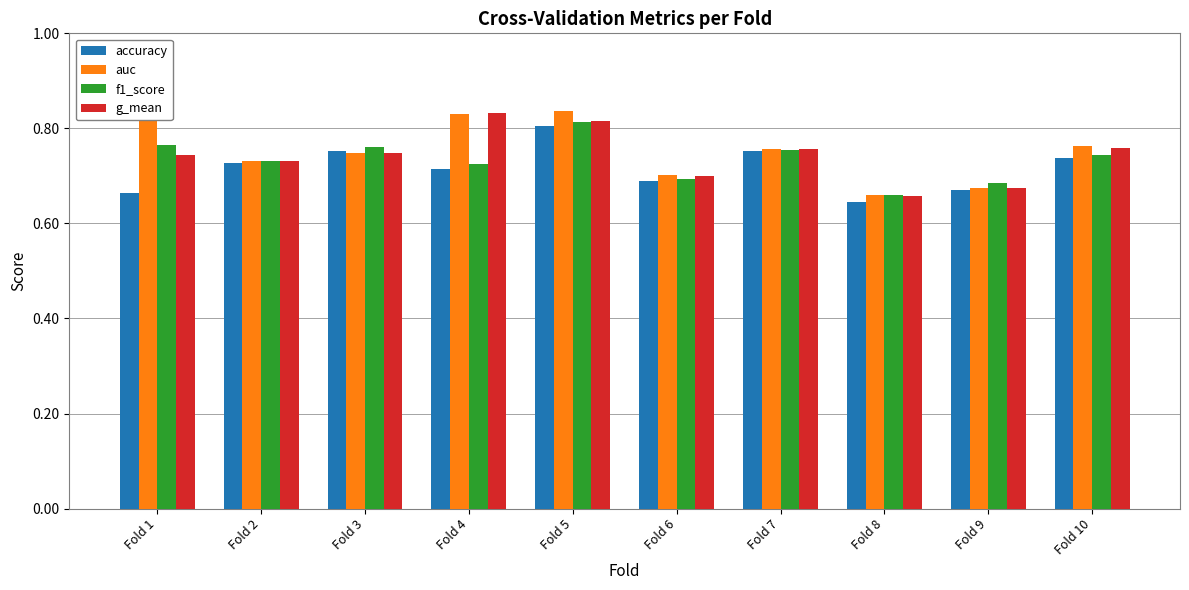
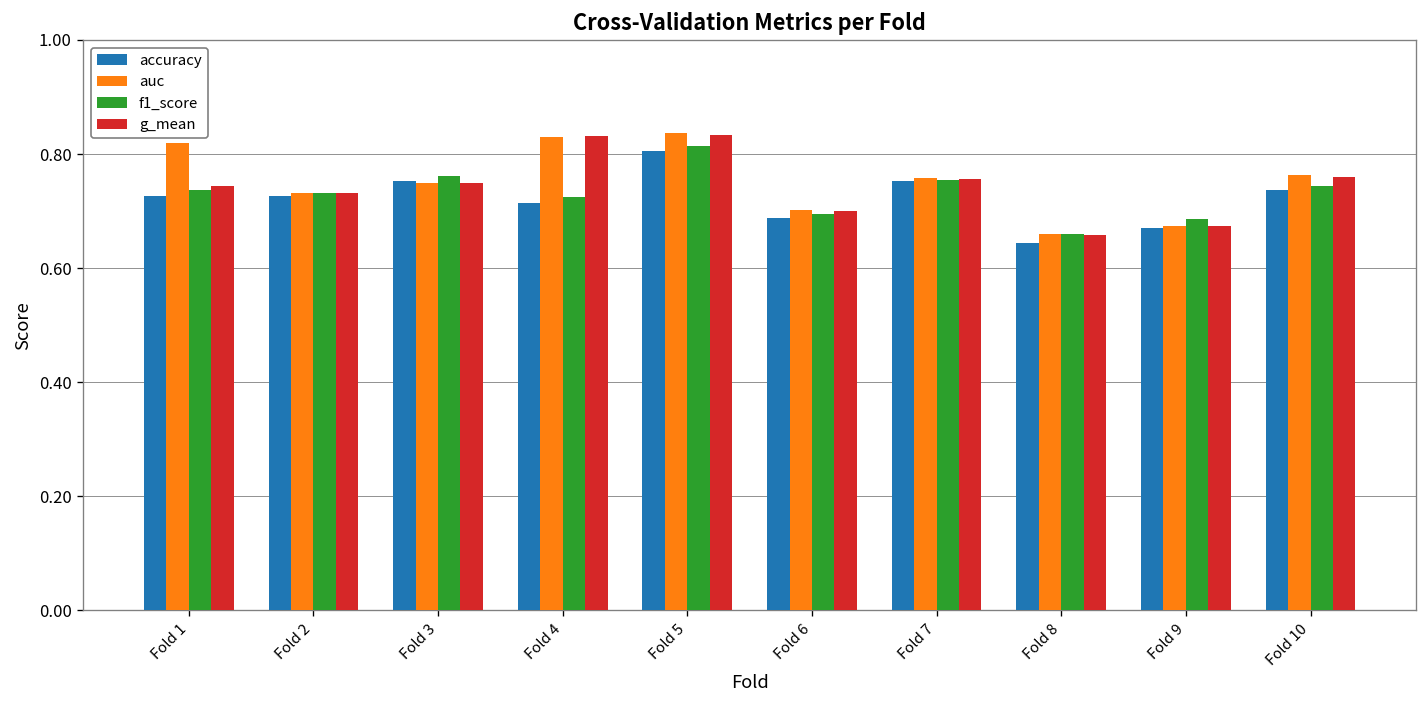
  {
    "accuracy": {
-     "Fold 1": 0.66,
+     "Fold 1": 0.73,
      "Fold 2": 0.73,
      "Fold 3": 0.75,
      "Fold 4": 0.71,
      "Fold 5": 0.81,
      "Fold 6": 0.69,
      "Fold 7": 0.75,
      "Fold 8": 0.64,
      "Fold 9": 0.67,
      "Fold 10": 0.74
    },
    "auc": {
      "Fold 2": 0.73,
      "Fold 3": 0.75,
      "Fold 4": 0.83,
      "Fold 5": 0.84,
      "Fold 6": 0.70,
      "Fold 7": 0.76,
      "Fold 8": 0.66,
      "Fold 9": 0.67,
      "Fold 10": 0.76
    },
    "f1_score": {
-     "Fold 1": 0.76,
+     "Fold 1": 0.74,
      "Fold 2": 0.73,
      "Fold 3": 0.76,
      "Fold 4": 0.72,
      "Fold 5": 0.81,
      "Fold 6": 0.69,
      "Fold 7": 0.75,
      "Fold 8": 0.66,
      "Fold 9": 0.69,
      "Fold 10": 0.74
    },
    "g_mean": {
      "Fold 1": 0.74,
      "Fold 2": 0.73,
      "Fold 3": 0.75,
      "Fold 4": 0.83,
-     "Fold 5": 0.82,
+     "Fold 5": 0.83,
      "Fold 6": 0.70,
      "Fold 7": 0.76,
      "Fold 8": 0.66,
      "Fold 9": 0.67,
      "Fold 10": 0.76
    }
  }
